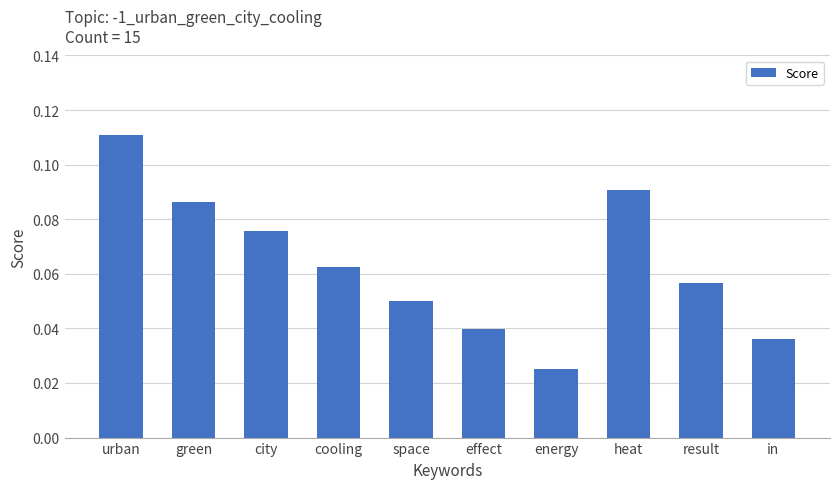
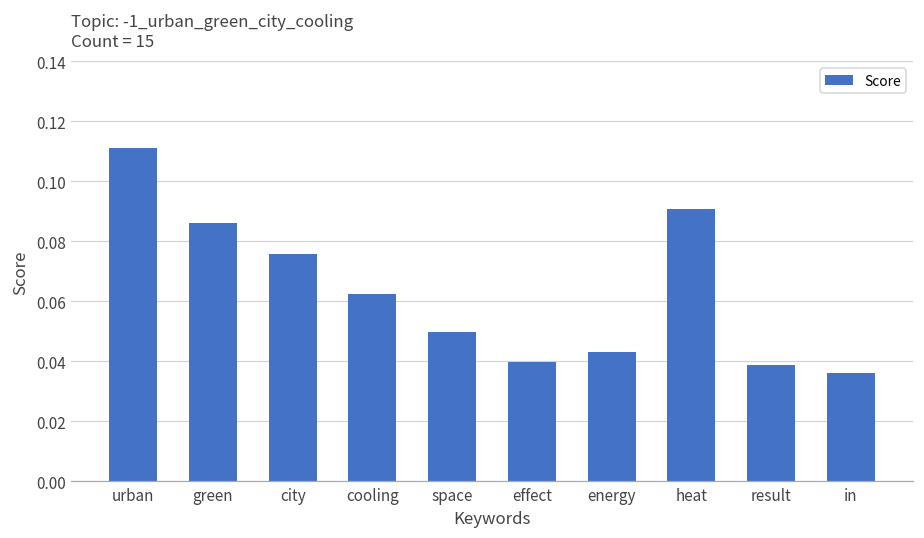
  {
    "urban": 0.111,
    "green": 0.086,
    "city": 0.076,
    "cooling": 0.062,
    "space": 0.050,
    "effect": 0.040,
-   "energy": 0.025,
+   "energy": 0.043,
    "heat": 0.091,
-   "result": 0.057,
+   "result": 0.039,
    "in": 0.036
  }
